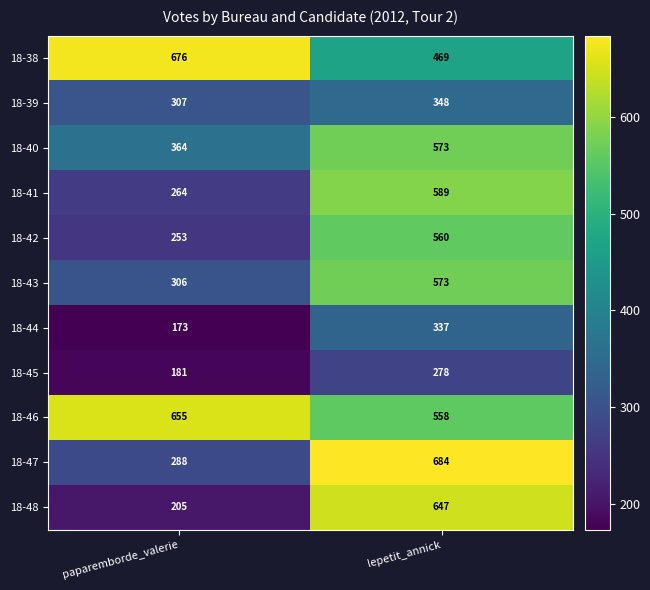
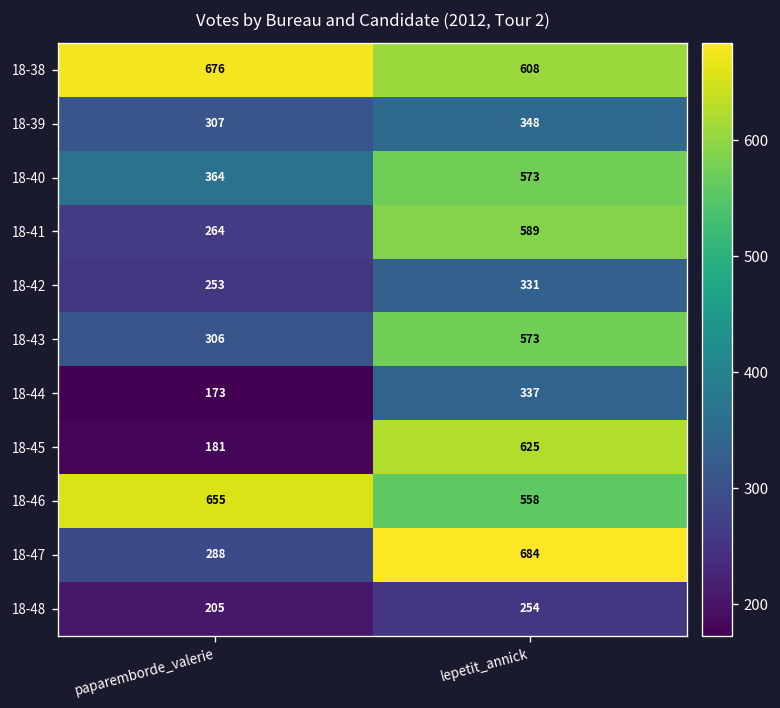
  {
    "18-38": {
      "paparemborde_valerie": 676,
-     "lepetit_annick": 469
+     "lepetit_annick": 608
    },
    "18-39": {
      "paparemborde_valerie": 307,
      "lepetit_annick": 348
    },
    "18-40": {
      "paparemborde_valerie": 364,
      "lepetit_annick": 573
    },
    "18-41": {
      "paparemborde_valerie": 264,
      "lepetit_annick": 589
    },
    "18-42": {
      "paparemborde_valerie": 253,
-     "lepetit_annick": 560
+     "lepetit_annick": 331
    },
    "18-43": {
      "paparemborde_valerie": 306,
      "lepetit_annick": 573
    },
    "18-44": {
      "paparemborde_valerie": 173,
      "lepetit_annick": 337
    },
    "18-45": {
      "paparemborde_valerie": 181,
-     "lepetit_annick": 278
+     "lepetit_annick": 625
    },
    "18-46": {
      "paparemborde_valerie": 655,
      "lepetit_annick": 558
    },
    "18-47": {
      "paparemborde_valerie": 288,
      "lepetit_annick": 684
    },
    "18-48": {
      "paparemborde_valerie": 205,
-     "lepetit_annick": 647
+     "lepetit_annick": 254
    }
  }
